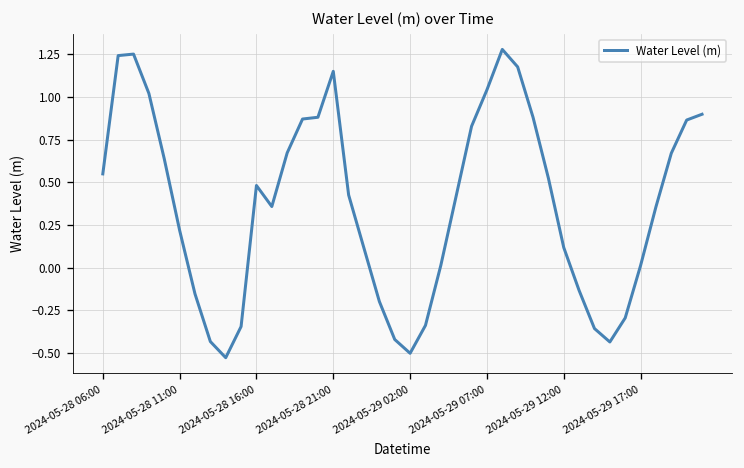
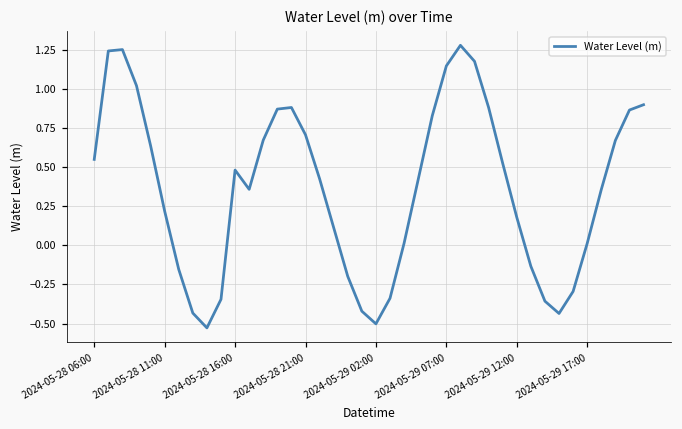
  {
    "2024-05-28 06:00": 0.55,
    "2024-05-28 11:00": 0.22,
    "2024-05-28 16:00": 0.48,
-   "2024-05-28 21:00": 1.15,
+   "2024-05-28 21:00": 0.71,
    "2024-05-29 02:00": -0.50,
-   "2024-05-29 07:00": 1.04,
-   "2024-05-29 12:00": 0.12,
+   "2024-05-29 07:00": 1.15,
+   "2024-05-29 12:00": 0.18,
    "2024-05-29 17:00": 0.01
  }
